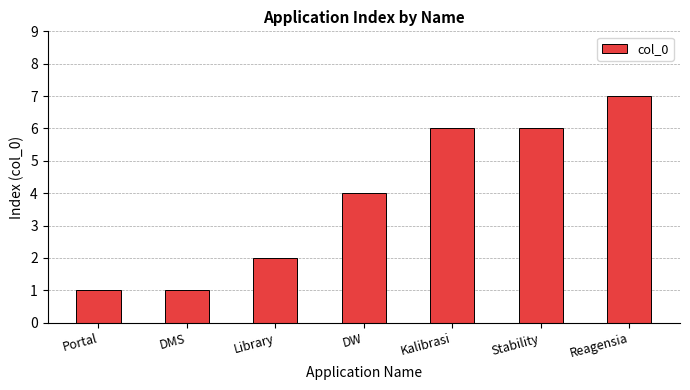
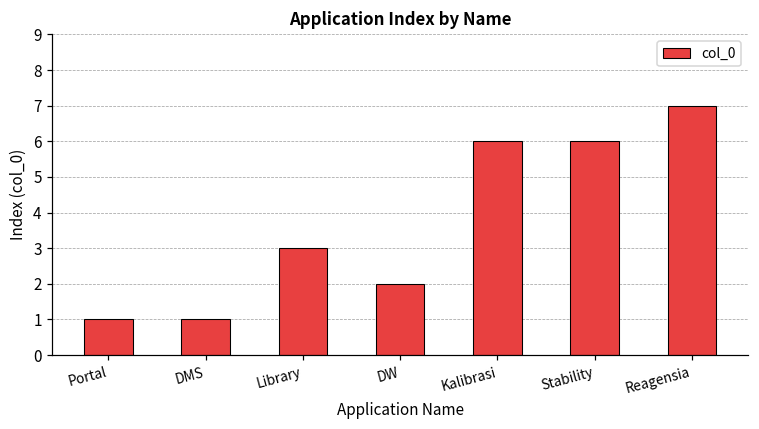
  {
    "Portal": 1,
    "DMS": 1,
-   "Library": 2,
-   "DW": 4,
+   "Library": 3,
+   "DW": 2,
    "Kalibrasi": 6,
    "Stability": 6,
    "Reagensia": 7
  }
